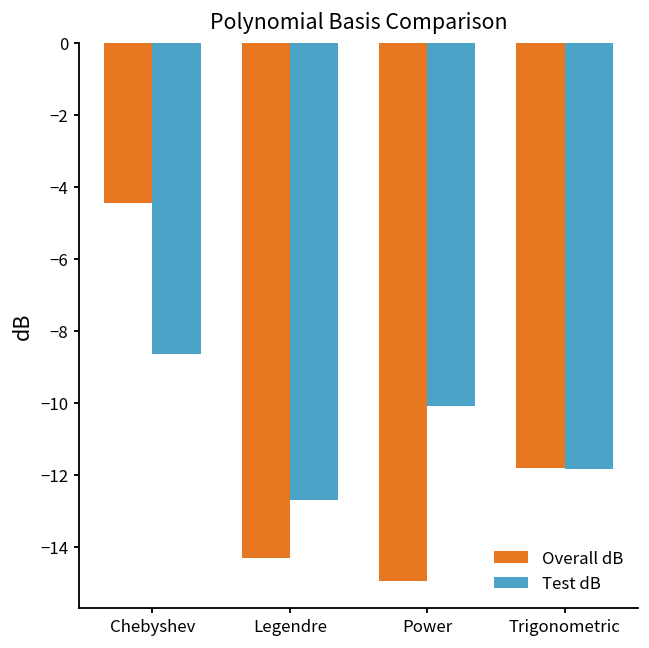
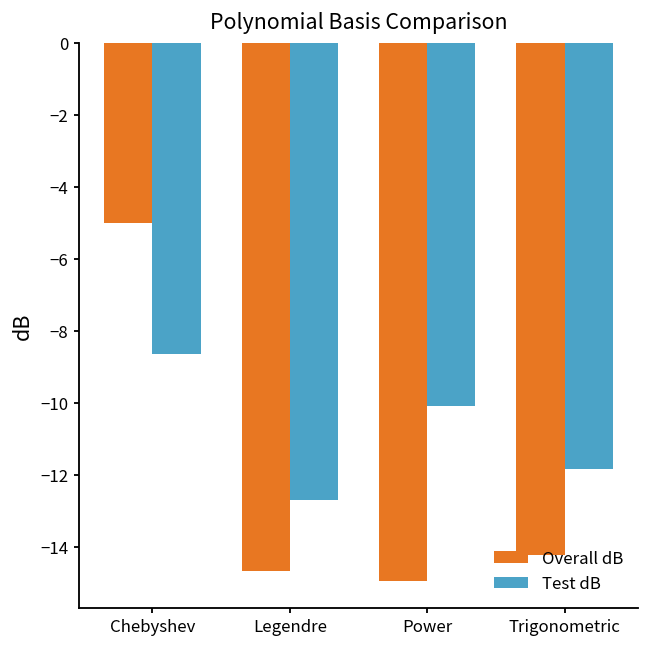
  {
    "Overall dB": {
-     "Chebyshev": -4.4,
-     "Legendre": -14.3,
+     "Chebyshev": -5.0,
+     "Legendre": -14.7,
      "Power": -14.9,
-     "Trigonometric": -11.8
+     "Trigonometric": -14.2
    },
    "Test dB": {
      "Chebyshev": -8.6,
      "Legendre": -12.7,
      "Power": -10.1,
      "Trigonometric": -11.8
    }
  }
